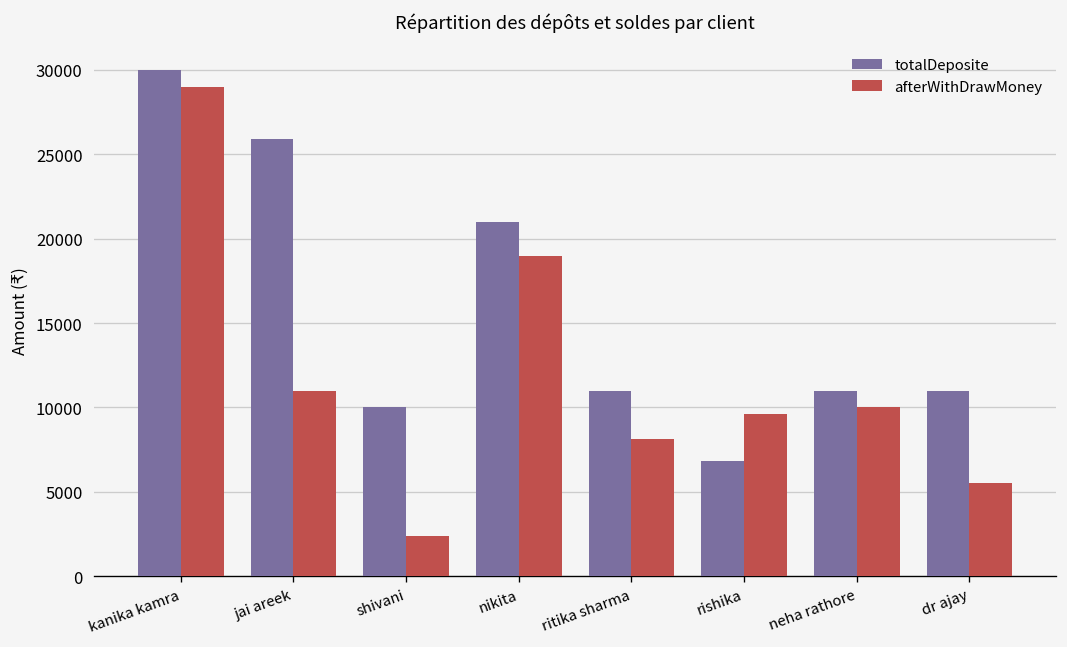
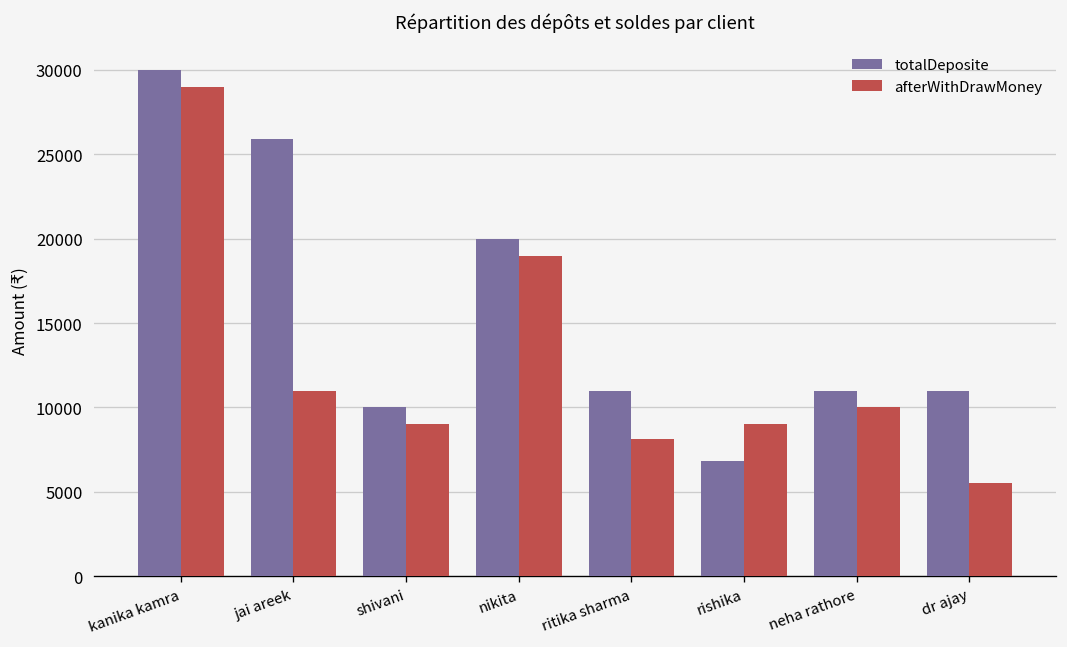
  {
    "totalDeposite": {
      "kanika kamra": 30000,
      "jai areek": 25900,
      "shivani": 10000,
-     "nikita": 21000,
+     "nikita": 20000,
      "ritika sharma": 11000,
      "rishika": 6800,
      "neha rathore": 11000,
      "dr ajay": 11000
    },
    "afterWithDrawMoney": {
      "kanika kamra": 29000,
      "jai areek": 11000,
-     "shivani": 2400,
+     "shivani": 9000,
      "nikita": 19000,
      "ritika sharma": 8100,
-     "rishika": 9600,
+     "rishika": 9000,
      "neha rathore": 10000,
      "dr ajay": 5500
    }
  }
